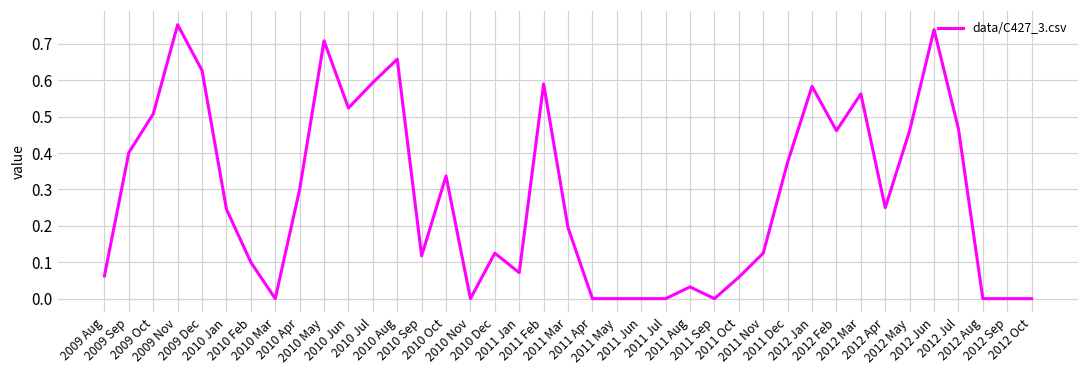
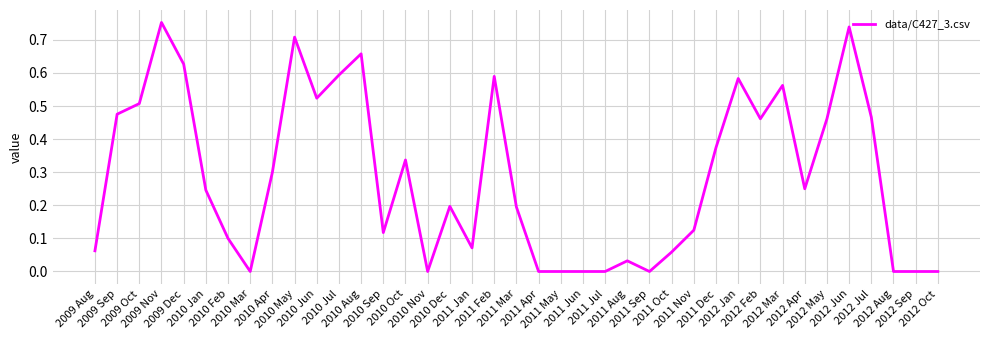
  {
    "2009 Aug": 0.06,
-   "2009 Sep": 0.40,
+   "2009 Sep": 0.48,
    "2009 Oct": 0.51,
    "2009 Nov": 0.75,
    "2009 Dec": 0.63,
    "2010 Jan": 0.25,
    "2010 Feb": 0.10,
    "2010 Mar": 0.00,
    "2010 Apr": 0.30,
    "2010 May": 0.71,
    "2010 Jun": 0.52,
    "2010 Jul": 0.59,
    "2010 Aug": 0.66,
    "2010 Sep": 0.12,
    "2010 Oct": 0.34,
    "2010 Nov": 0.00,
-   "2010 Dec": 0.13,
+   "2010 Dec": 0.20,
    "2011 Jan": 0.07,
    "2011 Feb": 0.59,
    "2011 Mar": 0.20,
    "2011 Apr": 0.00,
    "2011 May": 0.00,
    "2011 Jun": 0.00,
    "2011 Jul": 0.00,
    "2011 Aug": 0.03,
    "2011 Sep": 0.00,
    "2011 Oct": 0.06,
    "2011 Nov": 0.13,
    "2011 Dec": 0.38,
    "2012 Jan": 0.58,
    "2012 Feb": 0.46,
    "2012 Mar": 0.56,
    "2012 Apr": 0.25,
    "2012 May": 0.46,
    "2012 Jun": 0.74,
    "2012 Jul": 0.47,
    "2012 Aug": 0.00,
    "2012 Sep": 0.00,
    "2012 Oct": 0.00
  }
